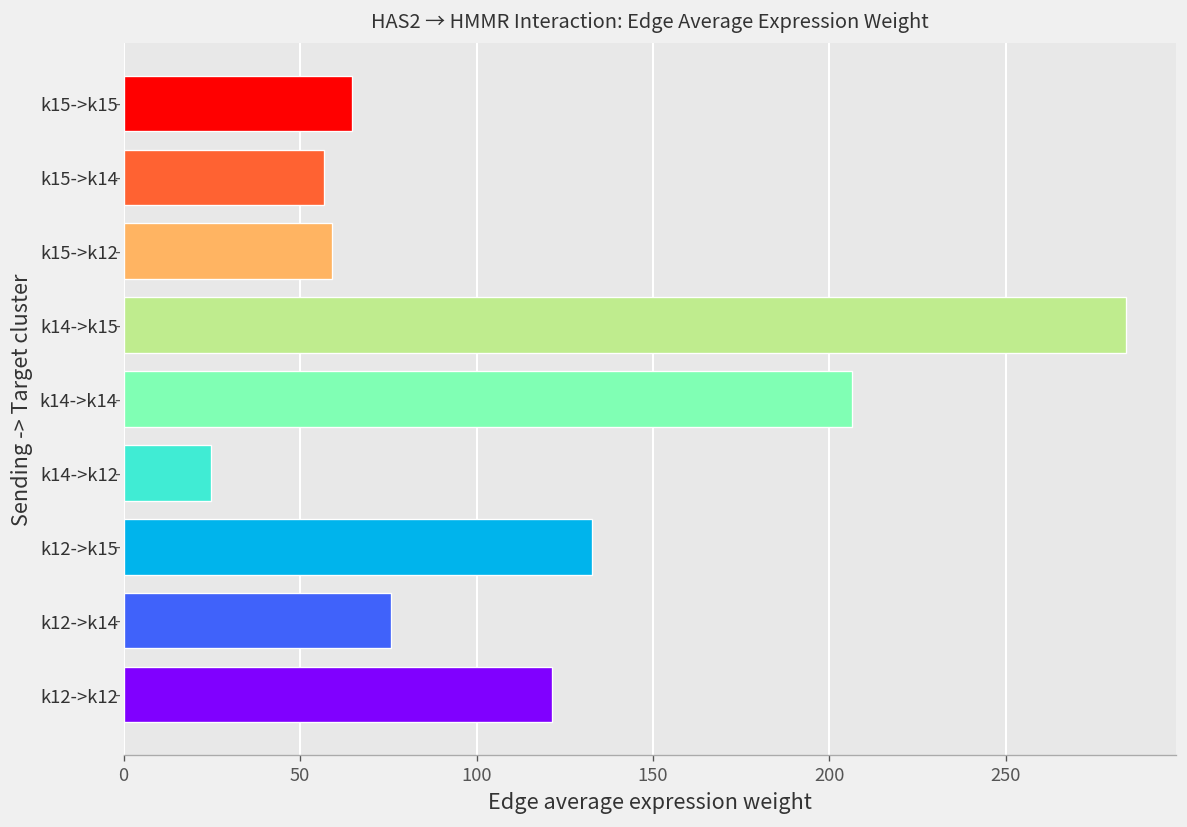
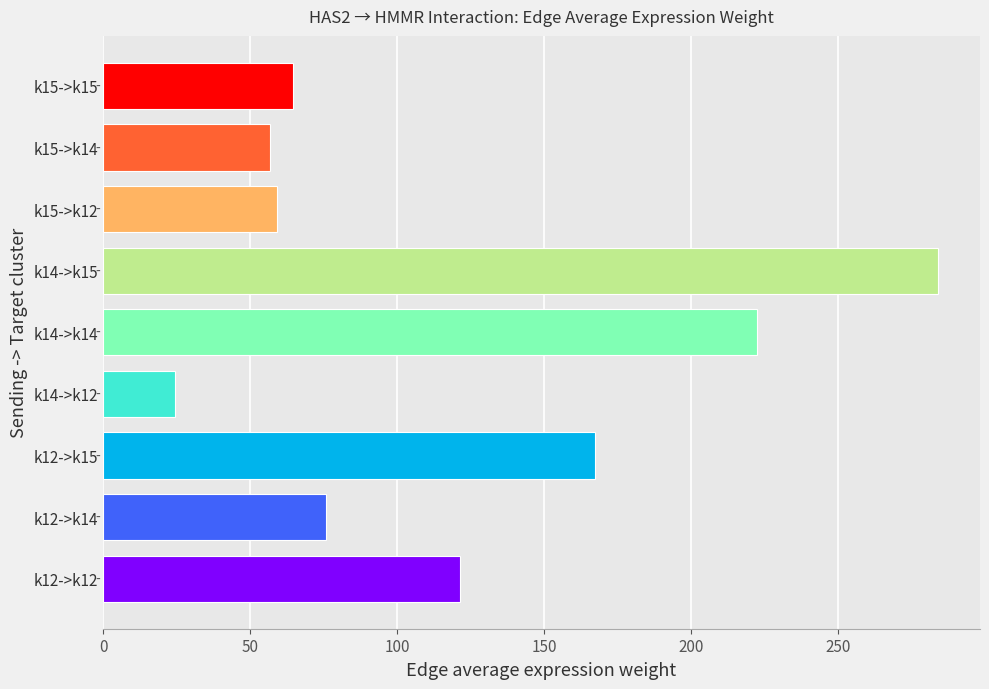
  {
    "k15->k15": 65,
    "k15->k14": 57,
    "k15->k12": 59,
    "k14->k15": 284,
-   "k14->k14": 206,
+   "k14->k14": 223,
    "k14->k12": 25,
-   "k12->k15": 133,
+   "k12->k15": 167,
    "k12->k14": 76,
    "k12->k12": 121
  }
